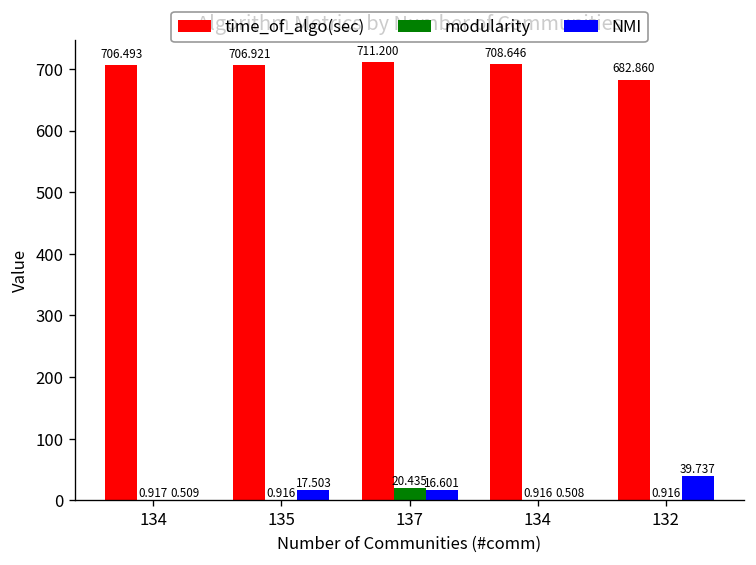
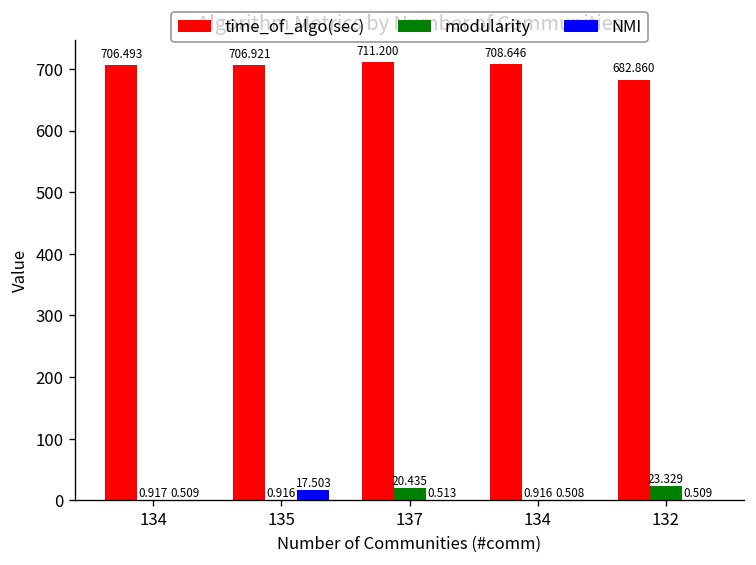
  {
    "time_of_algo(sec)": {
      "135": 706.921,
      "137": 711.200,
      "132": 682.860
    },
    "modularity": {
      "135": 0.916,
      "137": 20.435,
-     "132": 0.916
+     "132": 23.329
    },
    "NMI": {
      "135": 17.503,
-     "137": 16.601,
-     "132": 39.737
+     "137": 0.513,
+     "132": 0.509
    }
  }
